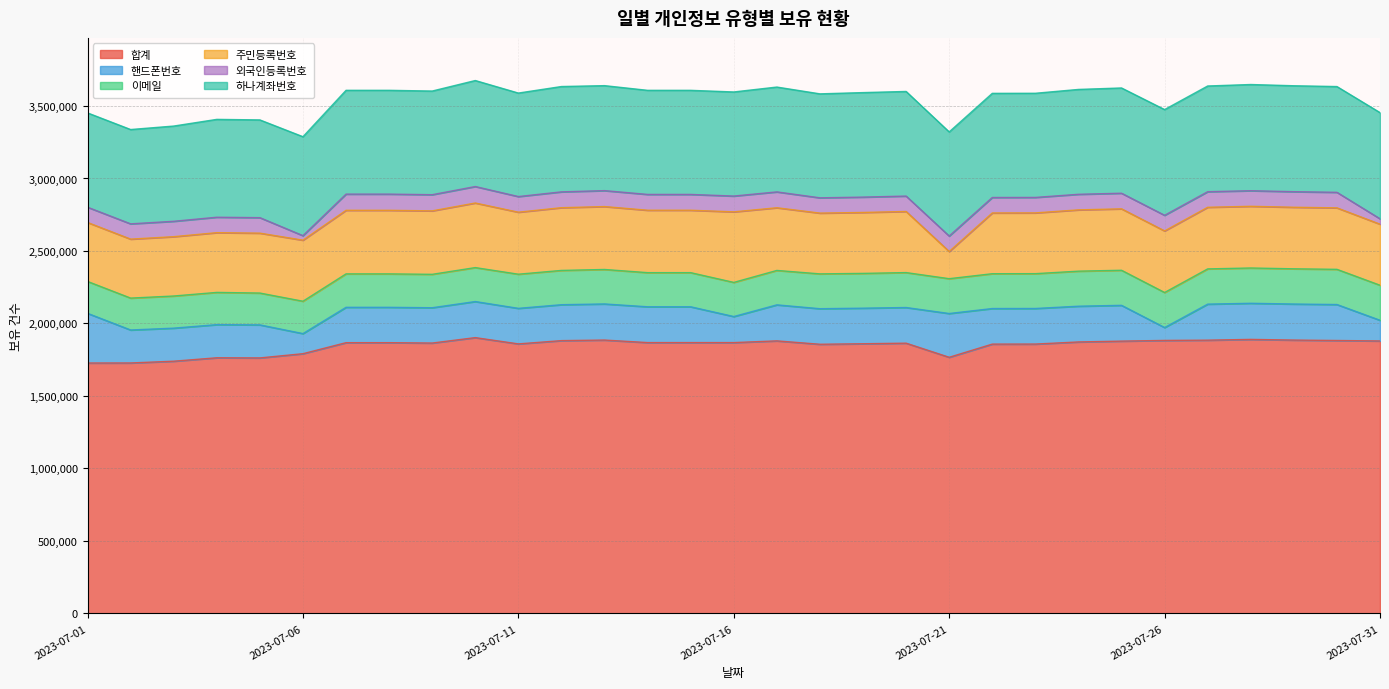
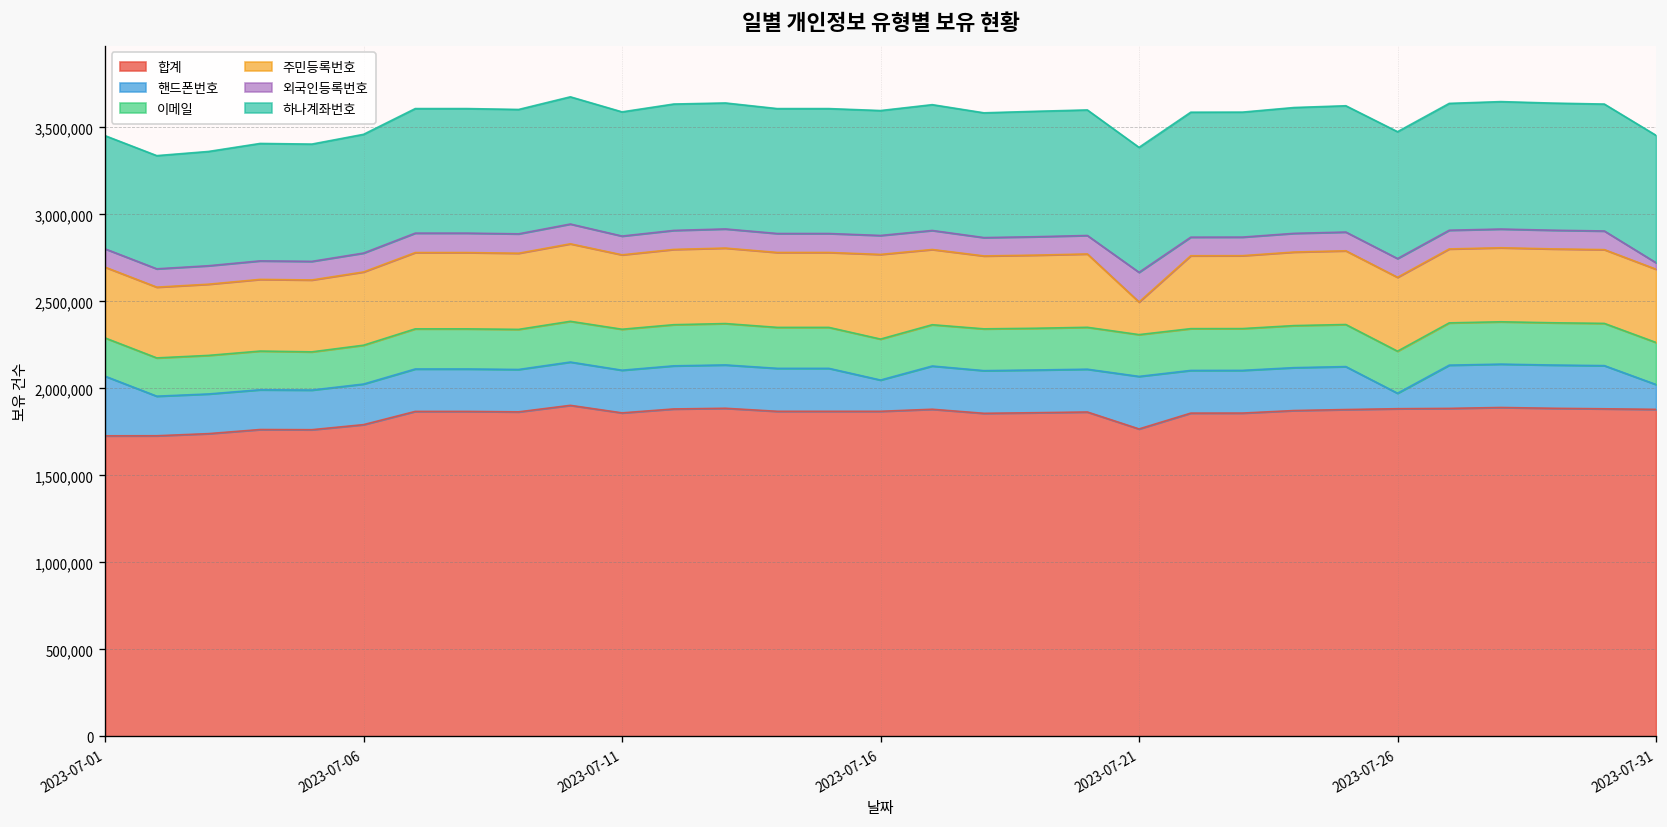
  {
    "합계": {
      "2023-07-01": "1,730,000",
      "2023-07-06": "1,790,000",
      "2023-07-11": "1,860,000",
      "2023-07-16": "1,870,000",
      "2023-07-21": "1,770,000",
      "2023-07-26": "1,880,000",
      "2023-07-31": "1,880,000"
    },
    "핸드폰번호": {
      "2023-07-01": "340,000",
-     "2023-07-06": "140,000",
+     "2023-07-06": "230,000",
      "2023-07-11": "250,000",
      "2023-07-16": "180,000",
      "2023-07-21": "300,000",
      "2023-07-26": "90,000",
      "2023-07-31": "140,000"
    },
    "주민등록번호": {
      "2023-07-01": "410,000",
      "2023-07-06": "420,000",
      "2023-07-11": "430,000",
      "2023-07-16": "490,000",
      "2023-07-21": "190,000",
      "2023-07-26": "420,000",
      "2023-07-31": "420,000"
    },
    "외국인등록번호": {
      "2023-07-01": "110,000",
-     "2023-07-06": "30,000",
+     "2023-07-06": "110,000",
      "2023-07-11": "110,000",
      "2023-07-16": "110,000",
-     "2023-07-21": "110,000",
+     "2023-07-21": "170,000",
      "2023-07-26": "110,000",
      "2023-07-31": "40,000"
    }
  }
